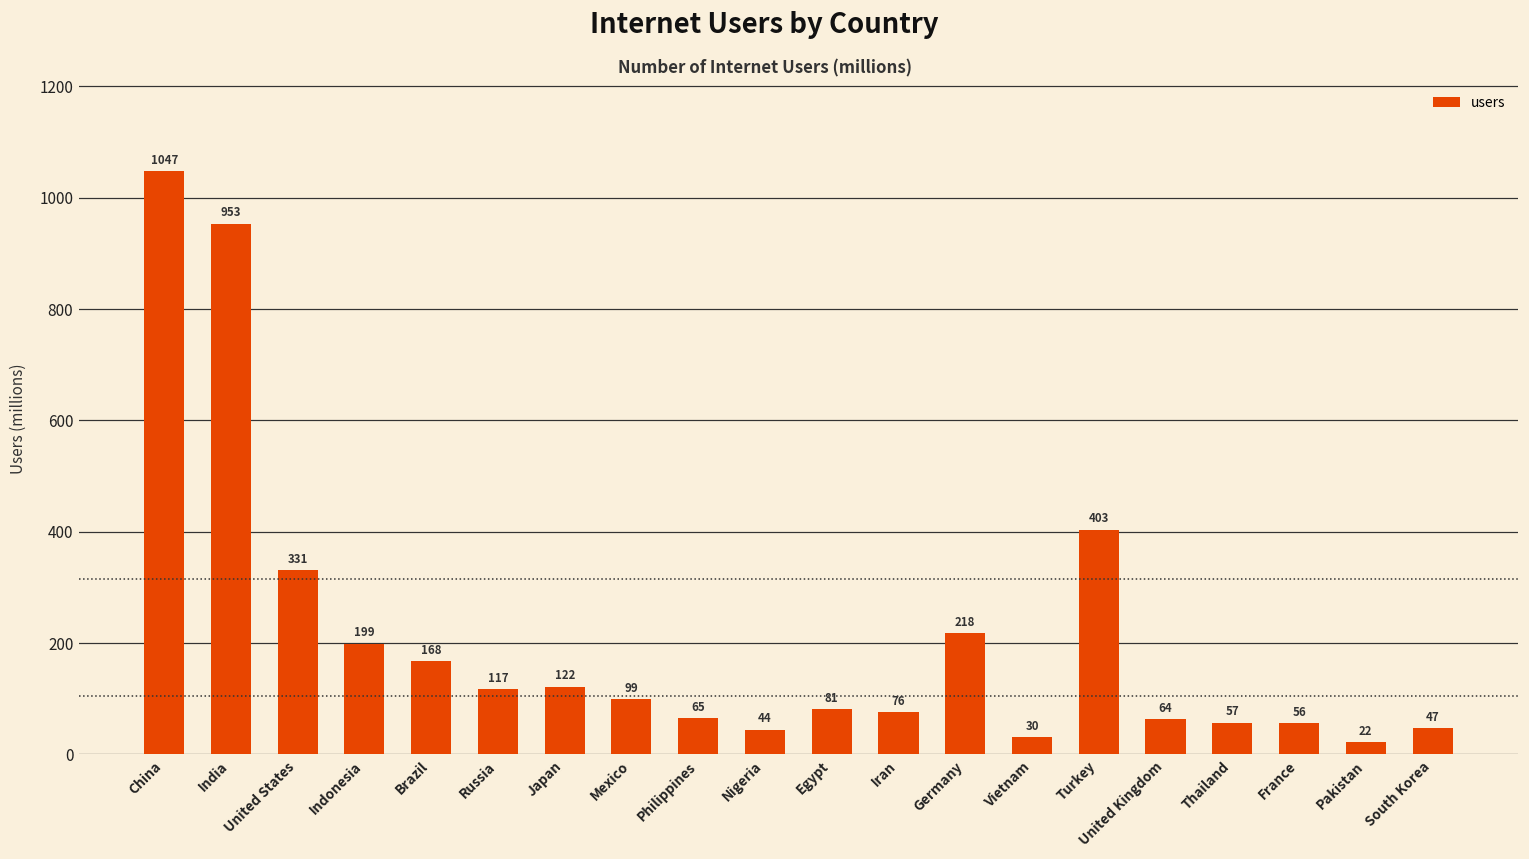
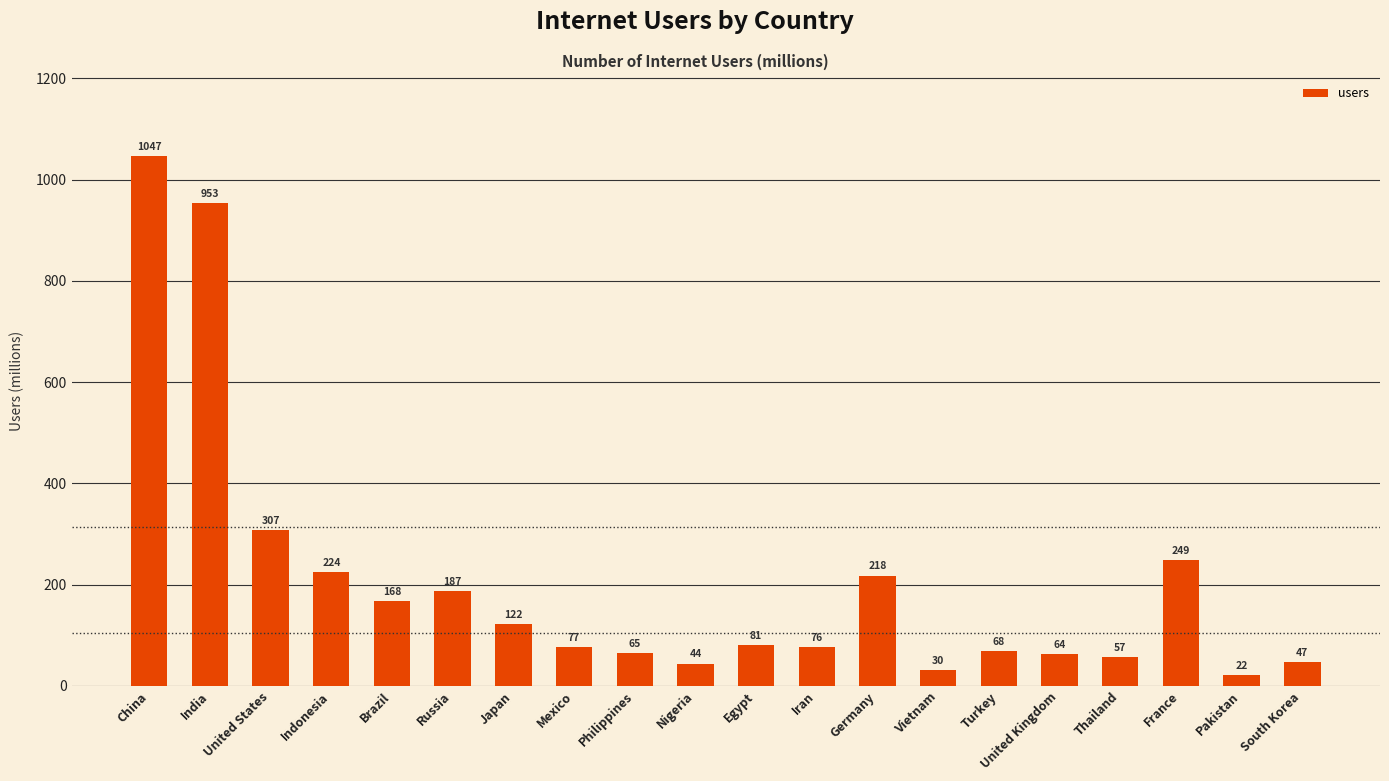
  {
    "China": 1047,
    "India": 953,
-   "United States": 331,
-   "Indonesia": 199,
+   "United States": 307,
+   "Indonesia": 224,
    "Brazil": 168,
-   "Russia": 117,
+   "Russia": 187,
    "Japan": 122,
-   "Mexico": 99,
+   "Mexico": 77,
    "Philippines": 65,
    "Nigeria": 44,
    "Egypt": 81,
    "Iran": 76,
    "Germany": 218,
    "Vietnam": 30,
-   "Turkey": 403,
+   "Turkey": 68,
    "United Kingdom": 64,
    "Thailand": 57,
-   "France": 56,
+   "France": 249,
    "Pakistan": 22,
    "South Korea": 47
  }
